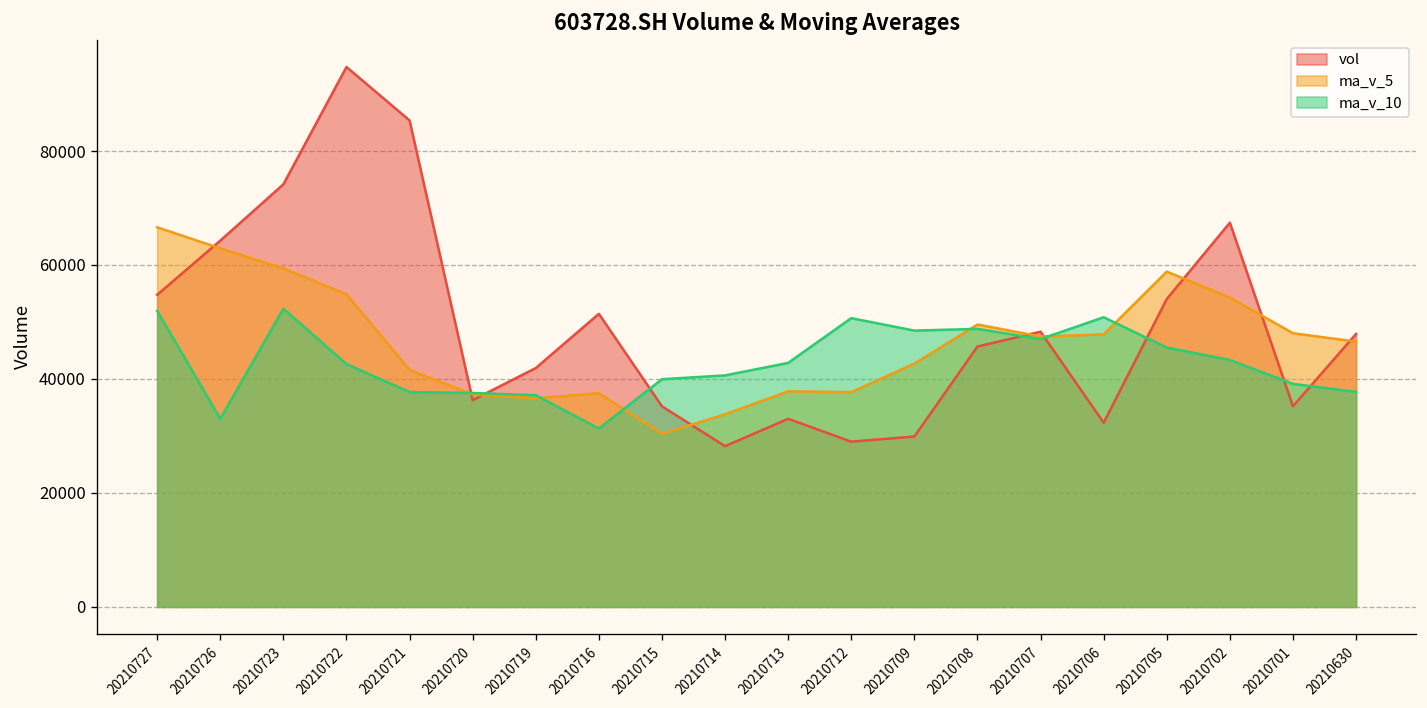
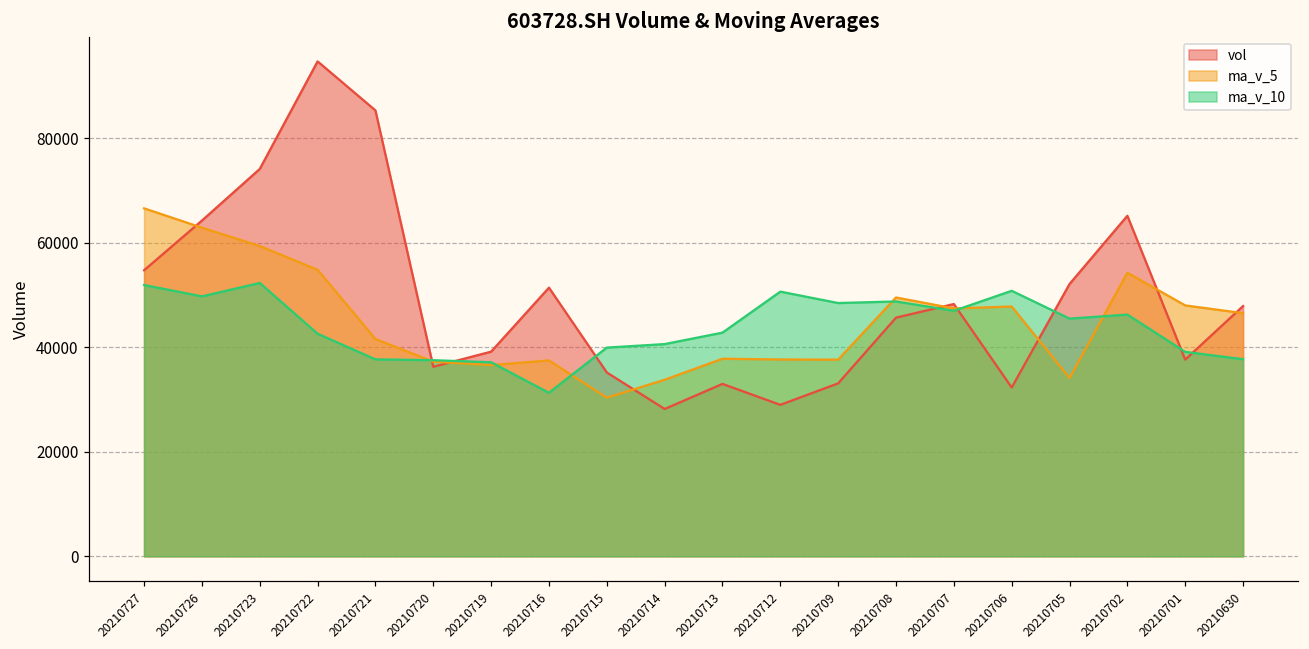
  {
    "vol": {
      "20210727": 55000,
      "20210726": 64000,
      "20210723": 74000,
      "20210722": 95000,
      "20210721": 85000,
      "20210720": 36000,
-     "20210719": 42000,
+     "20210719": 39000,
      "20210716": 51000,
      "20210715": 35000,
      "20210714": 28000,
      "20210713": 33000,
      "20210712": 29000,
-     "20210709": 30000,
+     "20210709": 33000,
      "20210708": 46000,
      "20210707": 48000,
      "20210706": 32000,
-     "20210705": 54000,
-     "20210702": 67000,
-     "20210701": 35000,
+     "20210705": 52000,
+     "20210702": 65000,
+     "20210701": 38000,
      "20210630": 48000
    },
    "ma_v_5": {
      "20210727": 67000,
      "20210726": 63000,
      "20210723": 59000,
      "20210722": 55000,
      "20210721": 42000,
      "20210719": 37000,
      "20210716": 37000,
      "20210715": 30000,
      "20210714": 34000,
      "20210713": 38000,
      "20210712": 38000,
-     "20210709": 43000,
+     "20210709": 38000,
      "20210708": 50000,
      "20210706": 48000,
-     "20210705": 59000,
+     "20210705": 34000,
      "20210702": 54000,
      "20210701": 48000,
      "20210630": 47000
    },
    "ma_v_10": {
      "20210727": 52000,
-     "20210726": 33000,
+     "20210726": 50000,
      "20210723": 52000,
      "20210722": 43000,
      "20210721": 38000,
      "20210719": 37000,
      "20210716": 31000,
      "20210715": 40000,
      "20210714": 41000,
      "20210713": 43000,
      "20210712": 51000,
      "20210709": 48000,
      "20210708": 49000,
      "20210706": 51000,
      "20210705": 46000,
-     "20210702": 43000,
+     "20210702": 46000,
      "20210701": 39000,
      "20210630": 38000
    }
  }
